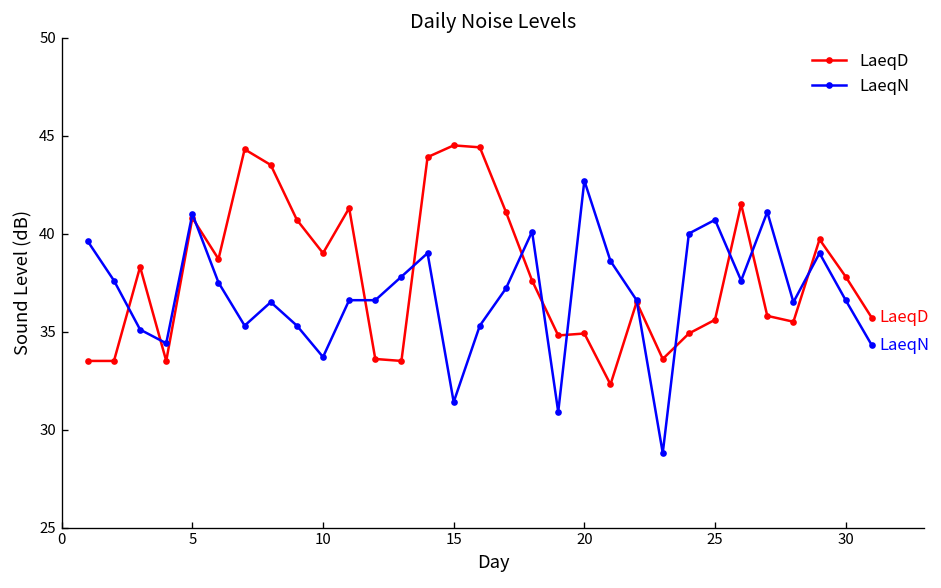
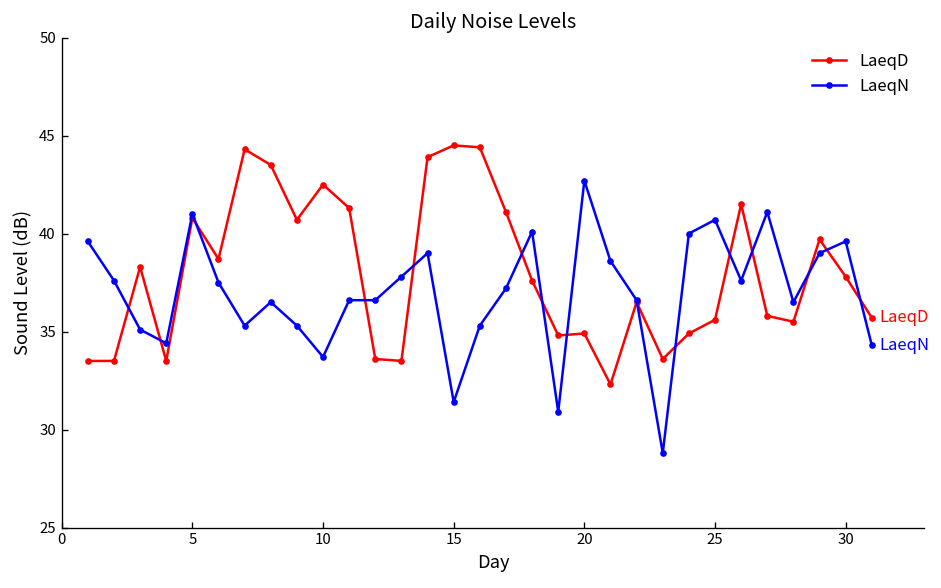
  {
    "LaeqD": {
      "5": 40.8,
-     "10": 39.0,
+     "10": 42.5,
      "15": 44.5,
      "20": 34.9,
      "25": 35.6,
      "30": 37.8
    },
    "LaeqN": {
      "5": 41.0,
      "10": 33.7,
      "15": 31.4,
      "20": 42.7,
      "25": 40.7,
-     "30": 36.6
+     "30": 39.6
    }
  }
